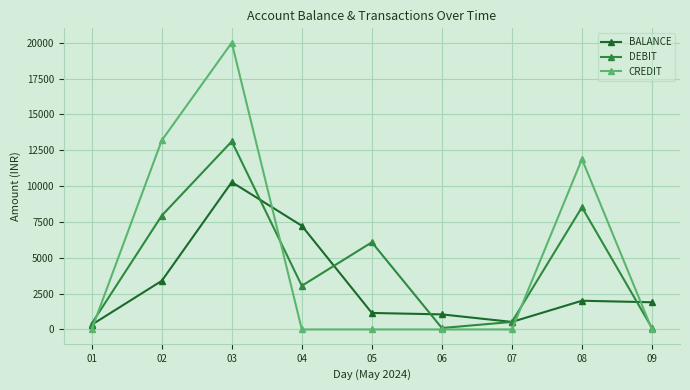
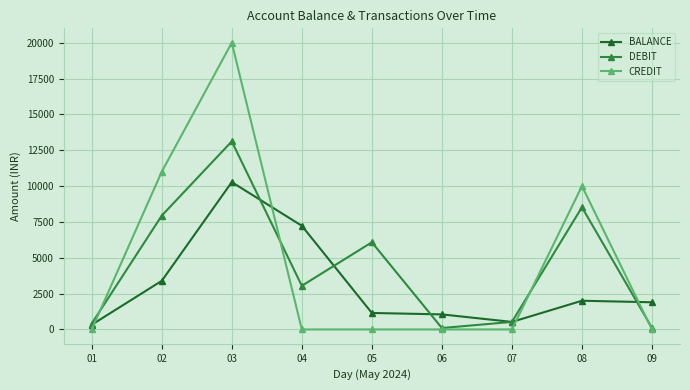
  {
    "CREDIT": {
      "01": 0,
-     "02": 13200,
+     "02": 11000,
      "03": 20000,
      "04": 0,
      "05": 0,
      "07": 0,
-     "08": 11900
+     "08": 10000
    }
  }
